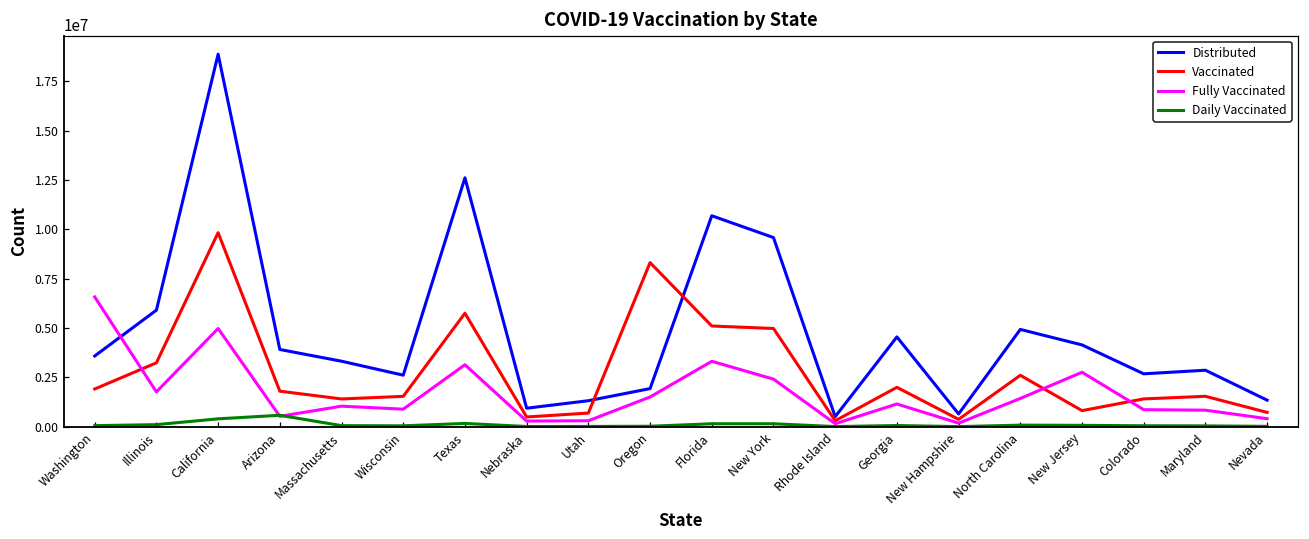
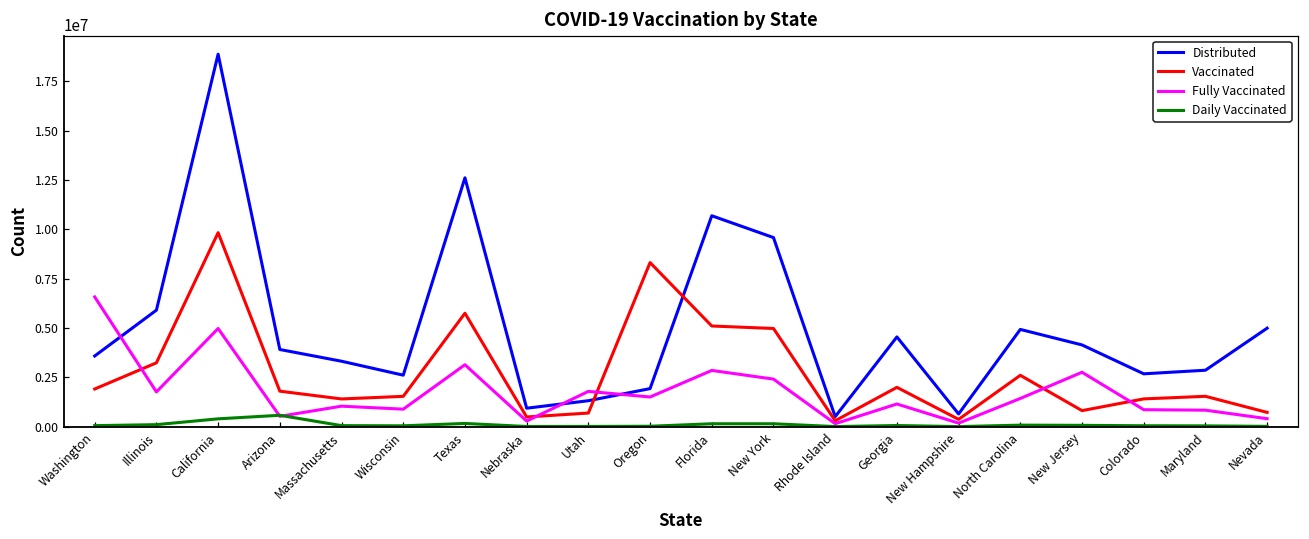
  {
    "Distributed": {
      "Washington": 3600000,
      "Illinois": 5900000,
      "California": 18900000,
      "Arizona": 3900000,
      "Massachusetts": 3300000,
      "Wisconsin": 2600000,
      "Texas": 12600000,
      "Nebraska": 900000,
      "Utah": 1300000,
      "Oregon": 1900000,
      "Florida": 10700000,
      "New York": 9600000,
      "Rhode Island": 500000,
      "Georgia": 4600000,
      "New Hampshire": 700000,
      "North Carolina": 4900000,
      "New Jersey": 4100000,
      "Colorado": 2700000,
      "Maryland": 2900000,
-     "Nevada": 1300000
+     "Nevada": 5000000
    },
    "Vaccinated": {
      "Washington": 1900000,
      "Illinois": 3200000,
      "California": 9800000,
      "Arizona": 1800000,
      "Massachusetts": 1400000,
      "Wisconsin": 1500000,
      "Texas": 5800000,
      "Nebraska": 500000,
      "Utah": 700000,
      "Oregon": 8300000,
      "Florida": 5100000,
      "New York": 5000000,
      "Rhode Island": 300000,
      "Georgia": 2000000,
      "New Hampshire": 400000,
      "North Carolina": 2600000,
      "New Jersey": 800000,
      "Colorado": 1400000,
      "Maryland": 1500000,
      "Nevada": 700000
    },
    "Fully Vaccinated": {
      "Washington": 6600000,
      "Illinois": 1800000,
      "California": 5000000,
      "Massachusetts": 1000000,
      "Wisconsin": 900000,
      "Texas": 3100000,
      "Nebraska": 300000,
-     "Utah": 300000,
+     "Utah": 1800000,
      "Oregon": 1500000,
-     "Florida": 3300000,
+     "Florida": 2900000,
      "New York": 2400000,
      "Rhode Island": 200000,
      "Georgia": 1200000,
      "New Hampshire": 200000,
      "North Carolina": 1400000,
      "New Jersey": 2800000,
      "Colorado": 900000,
      "Maryland": 800000,
      "Nevada": 400000
    },
    "Daily Vaccinated": {
      "Washington": 100000,
      "Illinois": 100000,
      "California": 400000,
      "Massachusetts": 100000,
      "Wisconsin": 100000,
      "Texas": 200000,
      "Nebraska": 0,
      "Utah": 0,
      "Oregon": 0,
      "Florida": 200000,
      "New York": 200000,
      "Rhode Island": 0,
      "Georgia": 100000,
      "New Hampshire": 0,
      "North Carolina": 100000,
      "New Jersey": 100000,
      "Colorado": 100000,
      "Maryland": 0,
      "Nevada": 0
    }
  }
